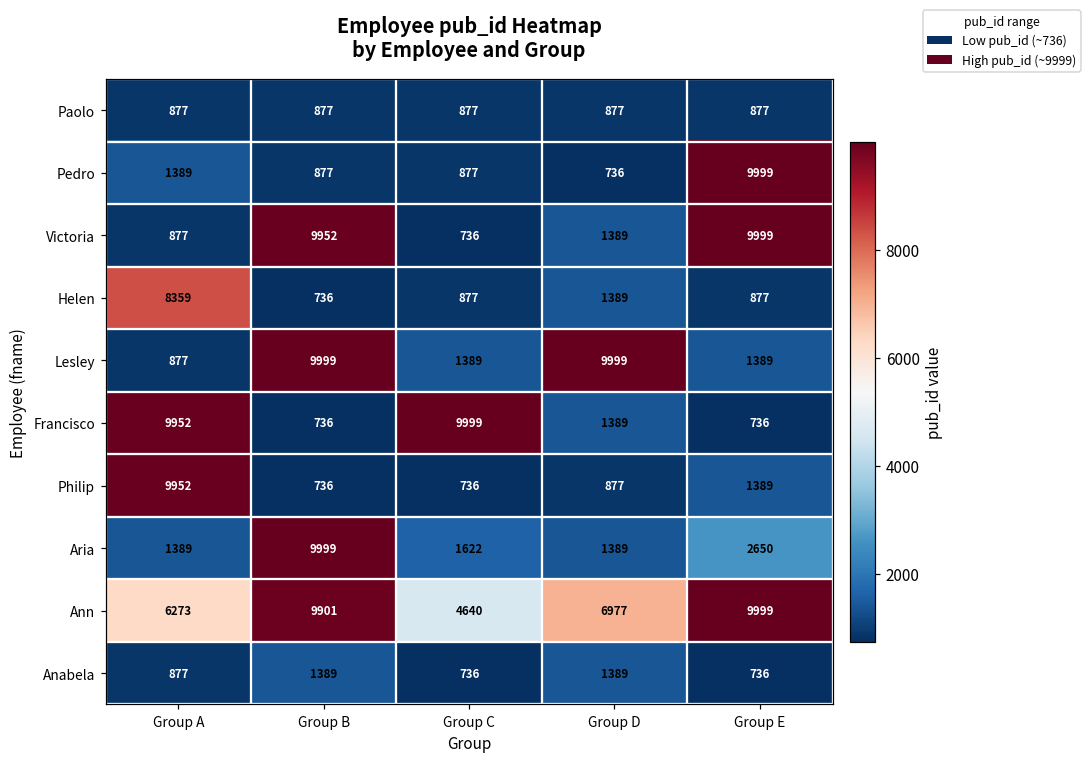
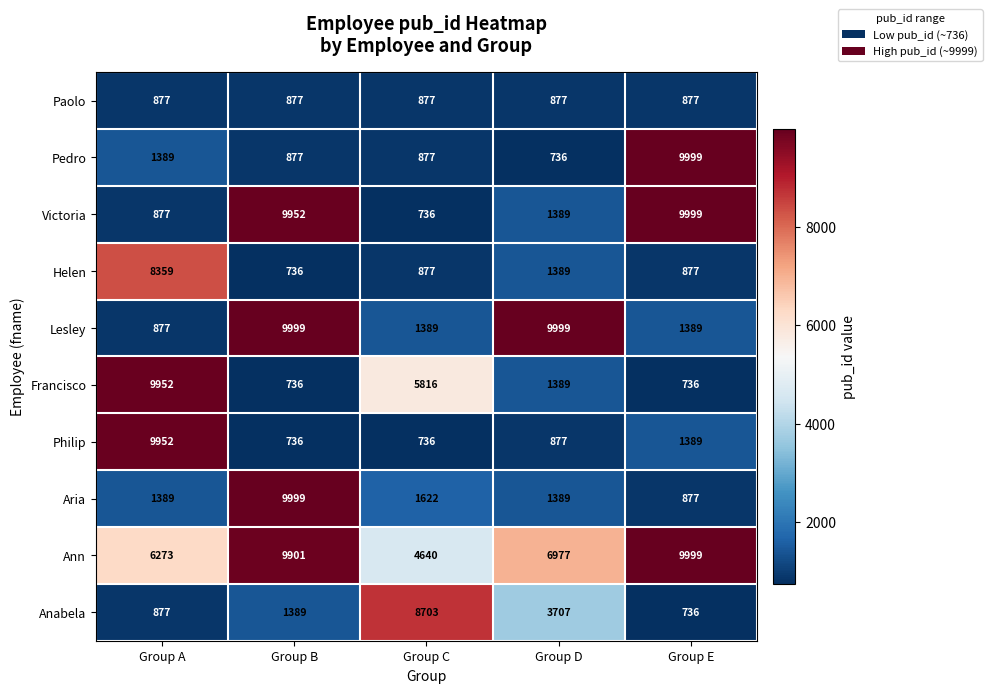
  {
    "Paolo": {
      "Group A": 877,
      "Group B": 877,
      "Group C": 877,
      "Group D": 877,
      "Group E": 877
    },
    "Pedro": {
      "Group A": 1389,
      "Group B": 877,
      "Group C": 877,
      "Group D": 736,
      "Group E": 9999
    },
    "Victoria": {
      "Group A": 877,
      "Group B": 9952,
      "Group C": 736,
      "Group D": 1389,
      "Group E": 9999
    },
    "Helen": {
      "Group A": 8359,
      "Group B": 736,
      "Group C": 877,
      "Group D": 1389,
      "Group E": 877
    },
    "Lesley": {
      "Group A": 877,
      "Group B": 9999,
      "Group C": 1389,
      "Group D": 9999,
      "Group E": 1389
    },
    "Francisco": {
      "Group A": 9952,
      "Group B": 736,
-     "Group C": 9999,
+     "Group C": 5816,
      "Group D": 1389,
      "Group E": 736
    },
    "Philip": {
      "Group A": 9952,
      "Group B": 736,
      "Group C": 736,
      "Group D": 877,
      "Group E": 1389
    },
    "Aria": {
      "Group A": 1389,
      "Group B": 9999,
      "Group C": 1622,
      "Group D": 1389,
-     "Group E": 2650
+     "Group E": 877
    },
    "Ann": {
      "Group A": 6273,
      "Group B": 9901,
      "Group C": 4640,
      "Group D": 6977,
      "Group E": 9999
    },
    "Anabela": {
      "Group A": 877,
      "Group B": 1389,
-     "Group C": 736,
-     "Group D": 1389,
+     "Group C": 8703,
+     "Group D": 3707,
      "Group E": 736
    }
  }
